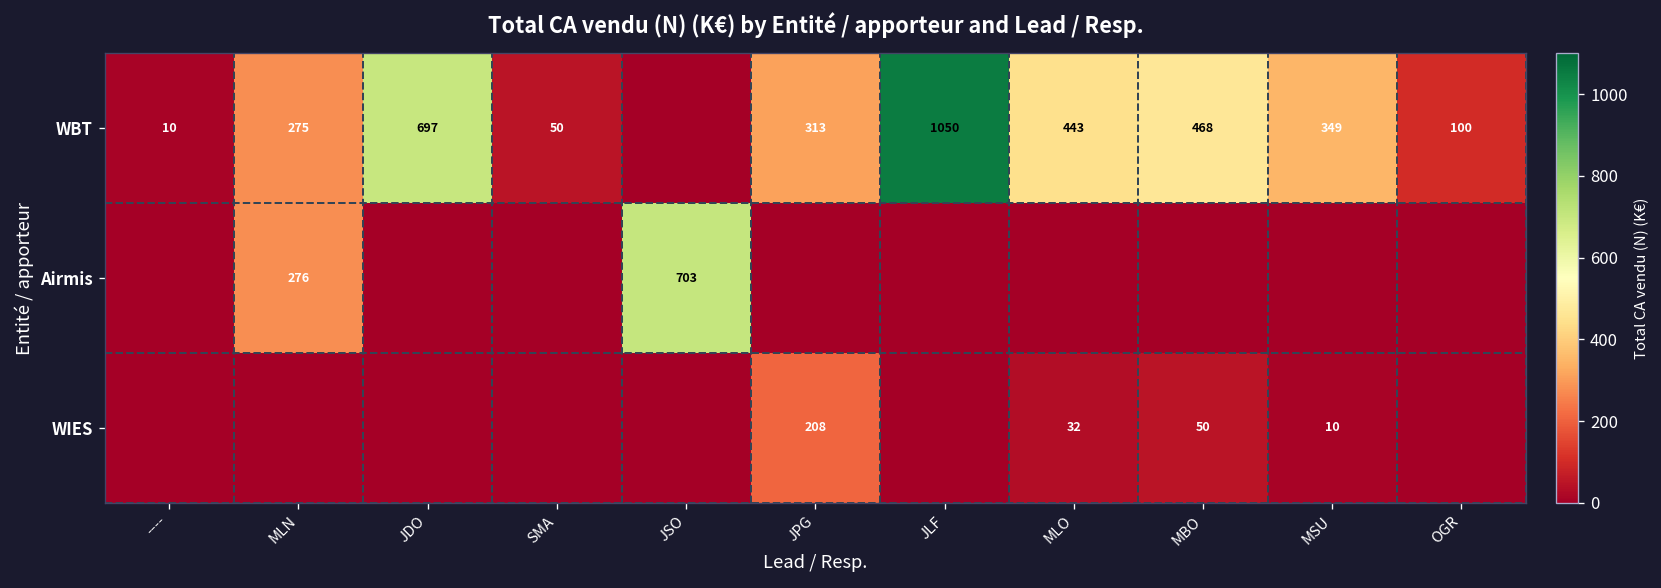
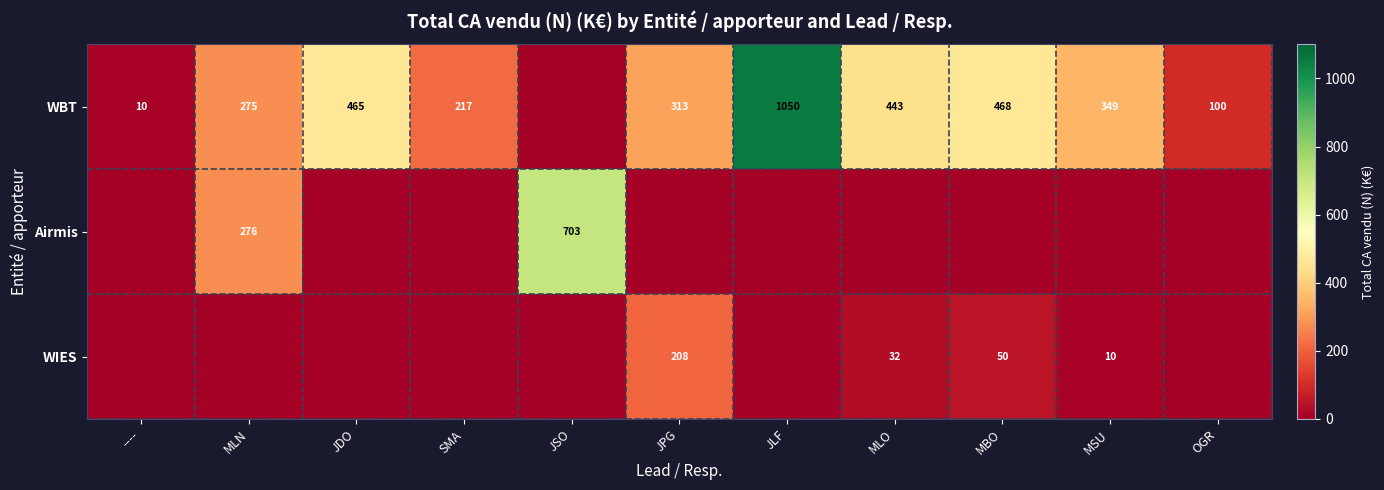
  {
    "WBT": {
      "----": 10,
      "MLN": 275,
-     "JDO": 697,
-     "SMA": 50,
+     "JDO": 465,
+     "SMA": 217,
      "JPG": 313,
      "JLF": 1050,
      "MLO": 443,
      "MBO": 468,
      "MSU": 349,
      "OGR": 100
    },
    "Airmis": {
      "MLN": 276,
      "JSO": 703
    },
    "WIES": {
      "JPG": 208,
      "MLO": 32,
      "MBO": 50,
      "MSU": 10
    }
  }
